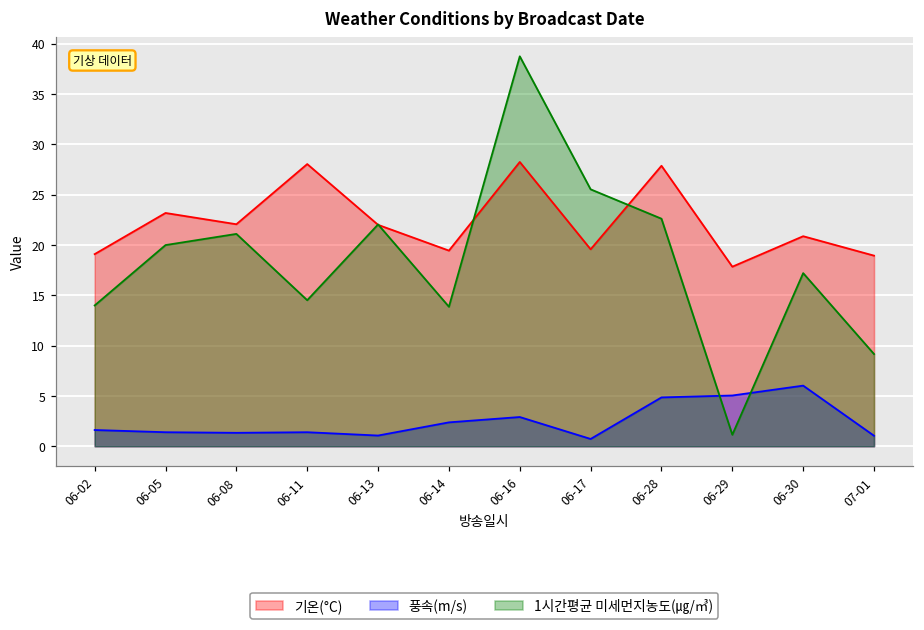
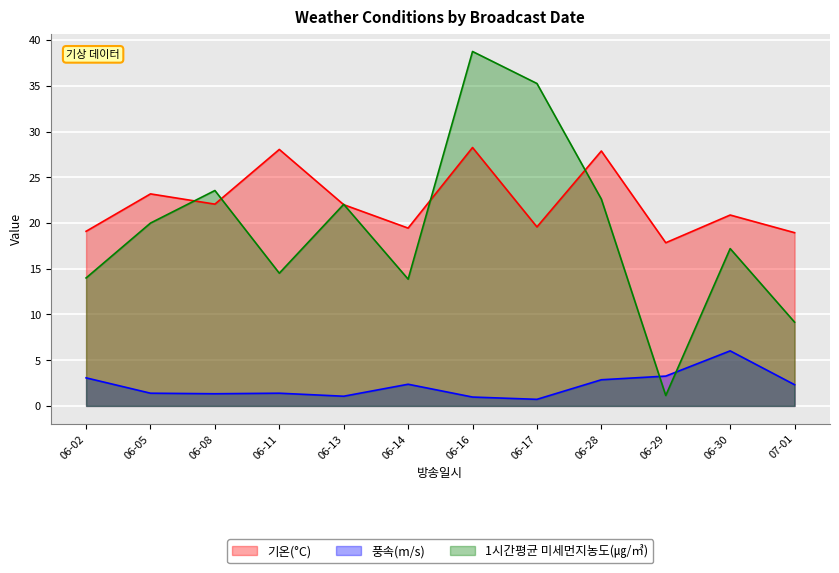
  {
    "기온(°C)": {
      "06-02": 19,
      "06-05": 23,
      "06-08": 22,
      "06-11": 28,
      "06-14": 19,
      "06-16": 28,
      "06-17": 20,
      "06-28": 28,
      "06-29": 18,
      "06-30": 21,
      "07-01": 19
    },
    "풍속(m/s)": {
-     "06-02": 2,
+     "06-02": 3,
      "06-05": 1,
      "06-08": 1,
      "06-11": 1,
      "06-13": 1,
      "06-14": 2,
-     "06-16": 3,
+     "06-16": 1,
      "06-17": 1,
-     "06-28": 5,
-     "06-29": 5,
+     "06-28": 3,
+     "06-29": 3,
      "06-30": 6,
-     "07-01": 1
+     "07-01": 2
    },
    "1시간평균 미세먼지농도(㎍/㎥)": {
      "06-02": 14,
      "06-05": 20,
-     "06-08": 21,
+     "06-08": 24,
      "06-11": 15,
      "06-14": 14,
      "06-16": 39,
-     "06-17": 26,
+     "06-17": 35,
      "06-28": 23,
      "06-29": 1,
      "06-30": 17,
      "07-01": 9
    }
  }
